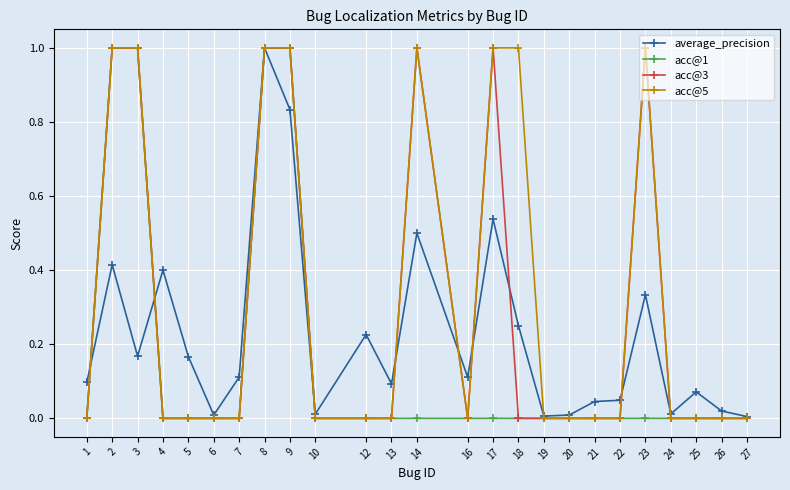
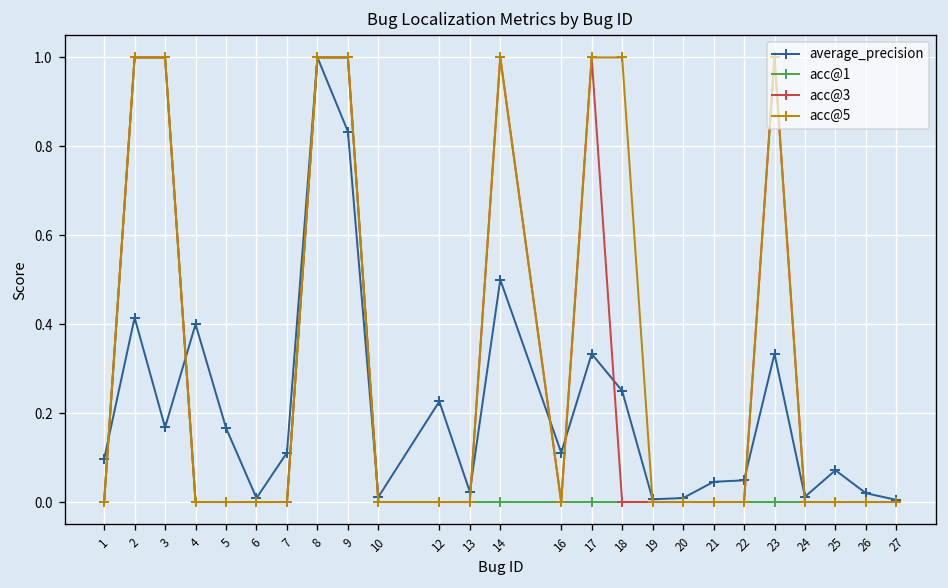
  {
    "average_precision": {
      "1": 0.10,
      "2": 0.41,
      "3": 0.17,
      "4": 0.40,
      "5": 0.17,
      "6": 0.01,
      "7": 0.11,
      "9": 0.83,
      "10": 0.01,
      "12": 0.23,
-     "13": 0.09,
+     "13": 0.02,
      "14": 0.50,
      "16": 0.11,
-     "17": 0.54,
+     "17": 0.33,
      "18": 0.25,
      "20": 0.01,
      "21": 0.05,
      "22": 0.05,
      "23": 0.33,
      "24": 0.01,
      "25": 0.07,
      "26": 0.02
    },
    "acc@1": {
      "14": 0.00,
      "17": 0.00,
      "23": 0.00
    },
    "acc@5": {
      "18": 1.00
    }
  }
